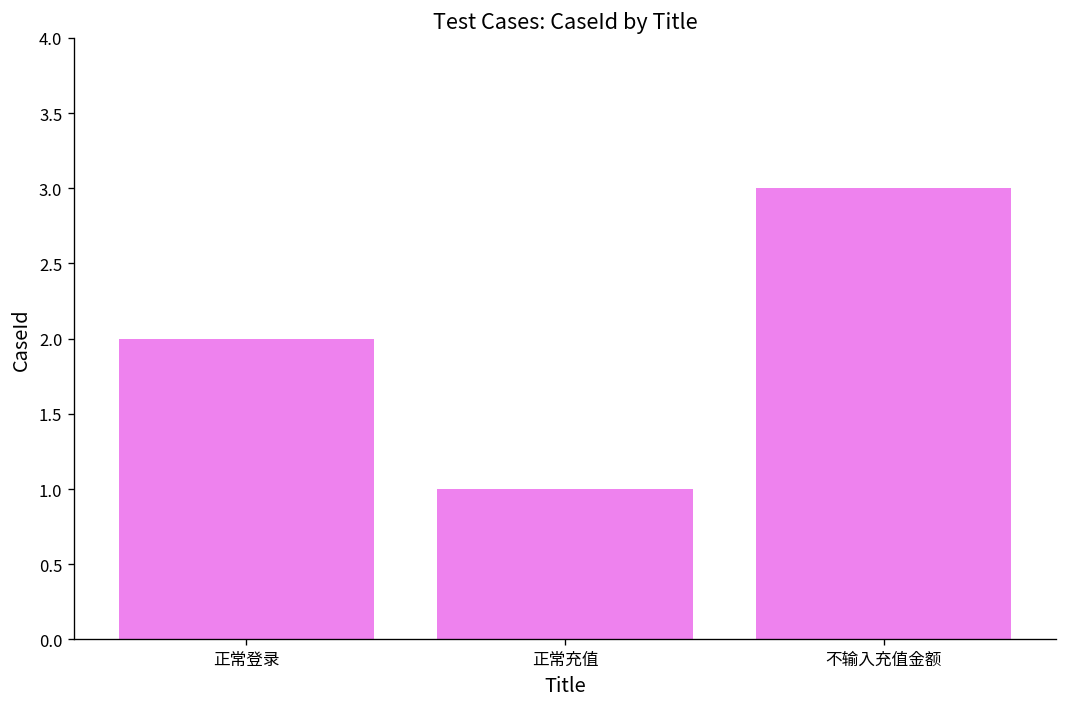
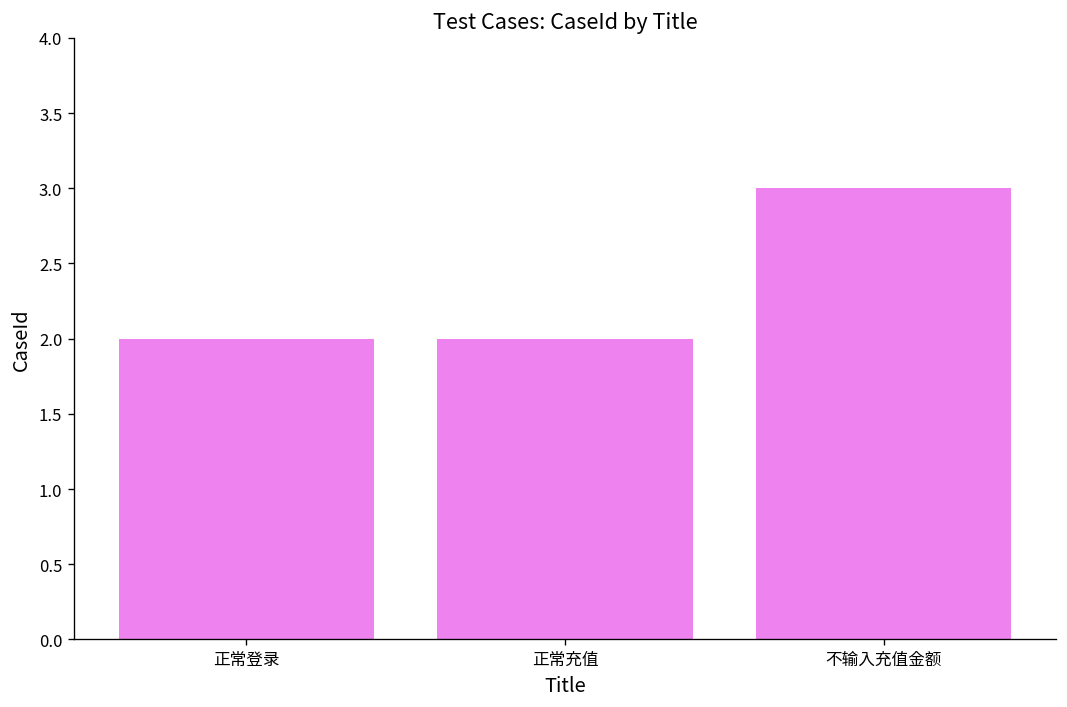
  {
    "正常登录": 2,
-   "正常充值": 1,
+   "正常充值": 2,
    "不输入充值金额": 3
  }
